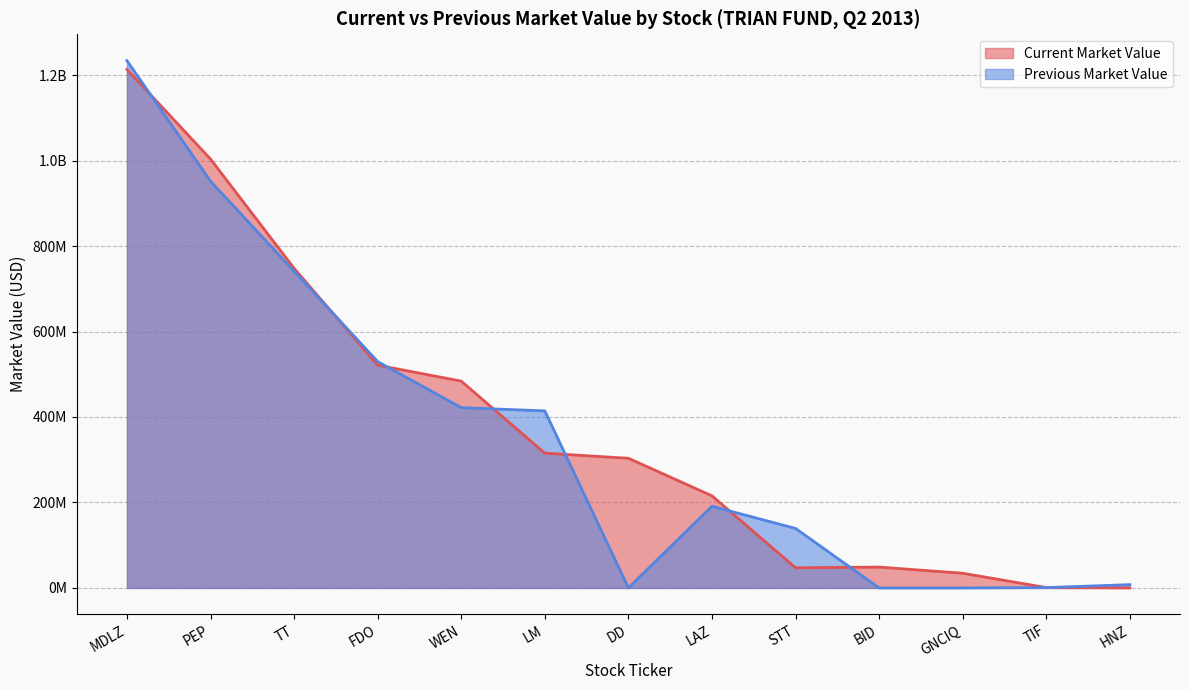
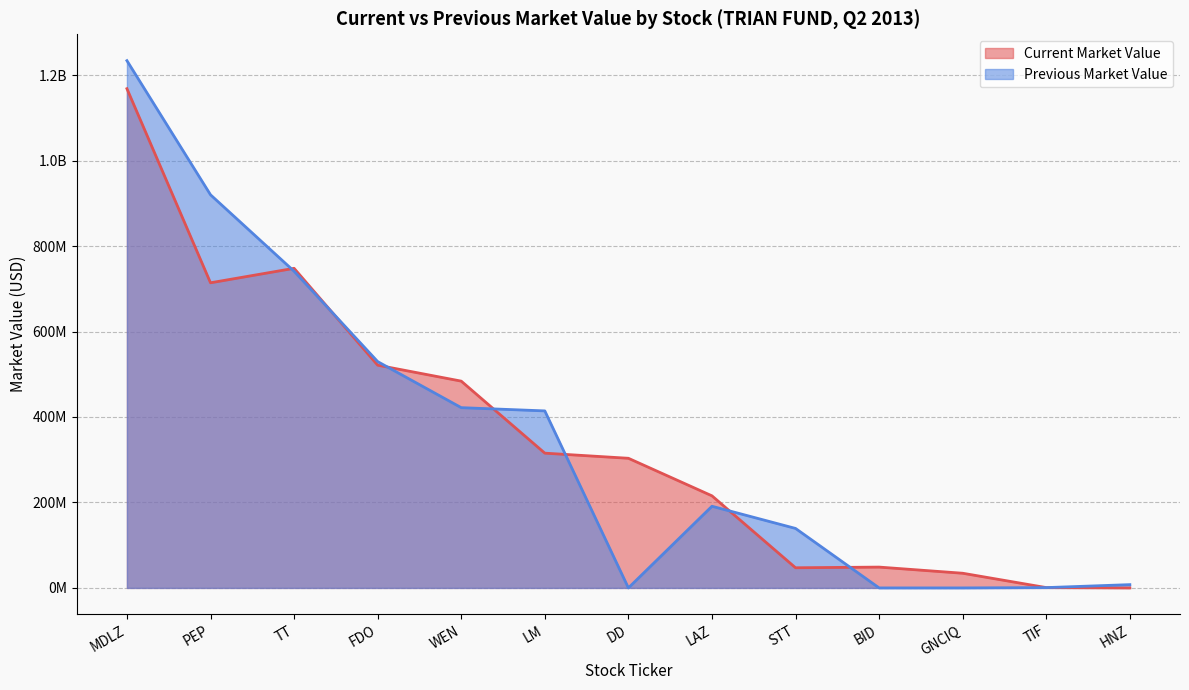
  {
    "Current Market Value": {
-     "MDLZ": 1210000000,
-     "PEP": 1000000000,
+     "MDLZ": 1170000000,
+     "PEP": 710000000,
      "TT": 750000000,
      "FDO": 520000000,
      "WEN": 480000000,
      "LM": 320000000,
      "DD": 300000000,
      "LAZ": 220000000,
      "STT": 50000000,
      "BID": 50000000,
      "GNCIQ": 30000000,
      "HNZ": 0
    },
    "Previous Market Value": {
      "MDLZ": 1230000000,
-     "PEP": 950000000,
+     "PEP": 920000000,
      "TT": 740000000,
      "FDO": 530000000,
      "WEN": 420000000,
      "LM": 410000000,
      "DD": 0,
      "LAZ": 190000000,
      "STT": 140000000,
      "BID": 0,
      "GNCIQ": 0,
      "HNZ": 10000000
    }
  }
